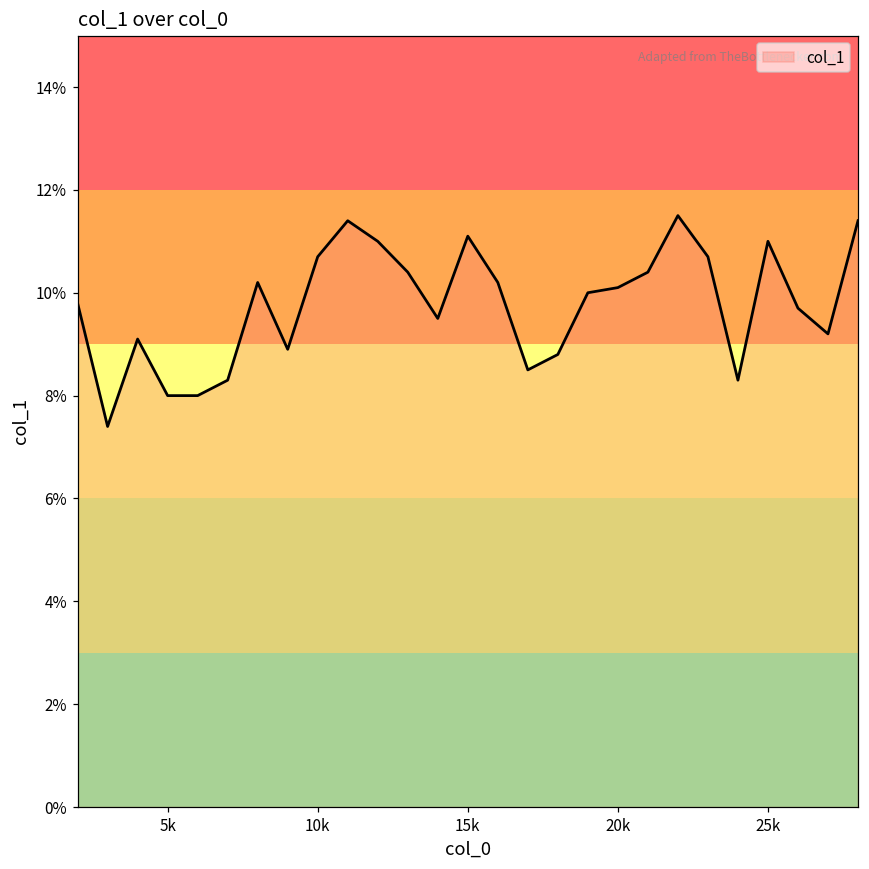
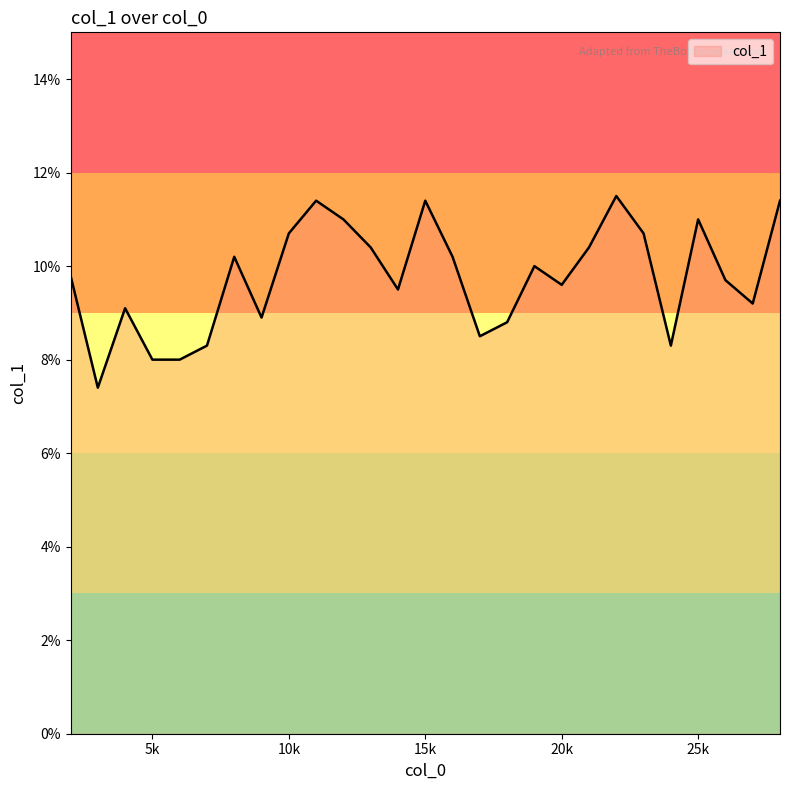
  {
    "5k": "8.0%",
    "10k": "10.7%",
-   "15k": "11.1%",
-   "20k": "10.1%",
+   "15k": "11.4%",
+   "20k": "9.6%",
    "25k": "11.0%"
  }
